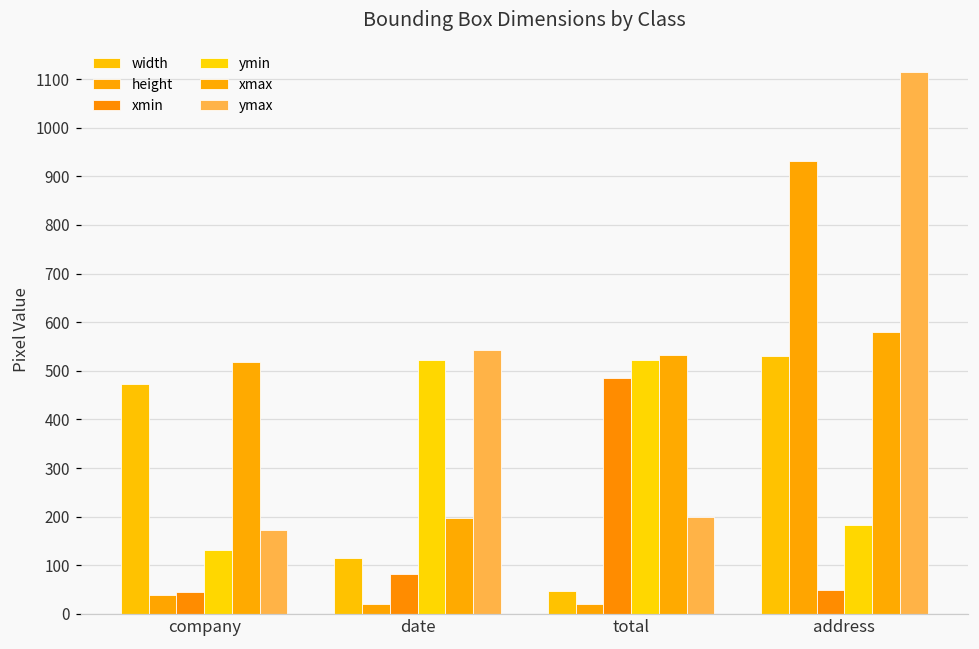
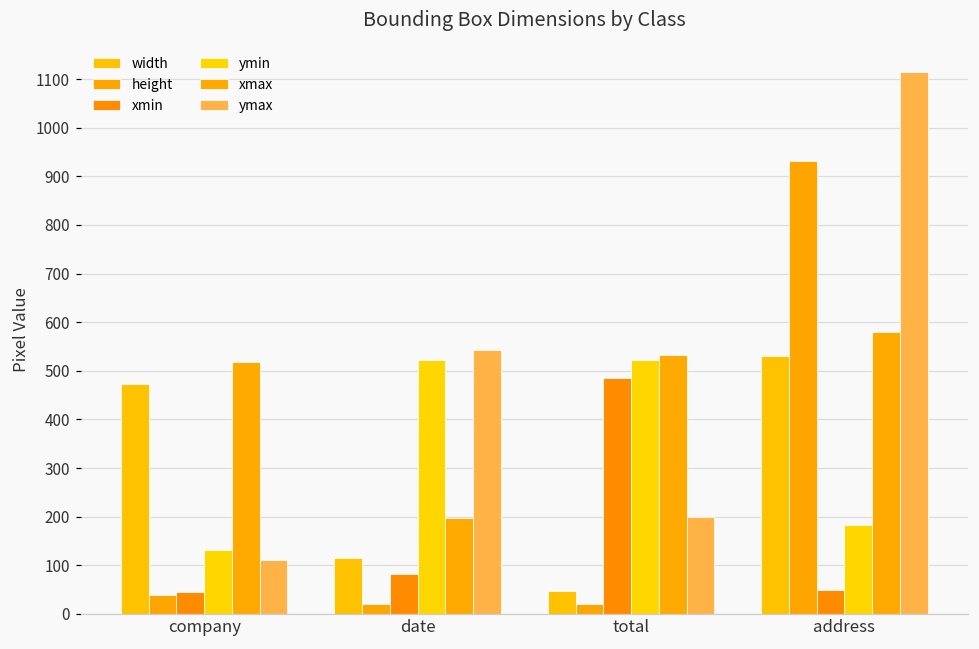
  {
    "ymax": {
-     "company": 170,
+     "company": 110,
      "date": 540,
      "total": 200,
      "address": 1120
    }
  }
